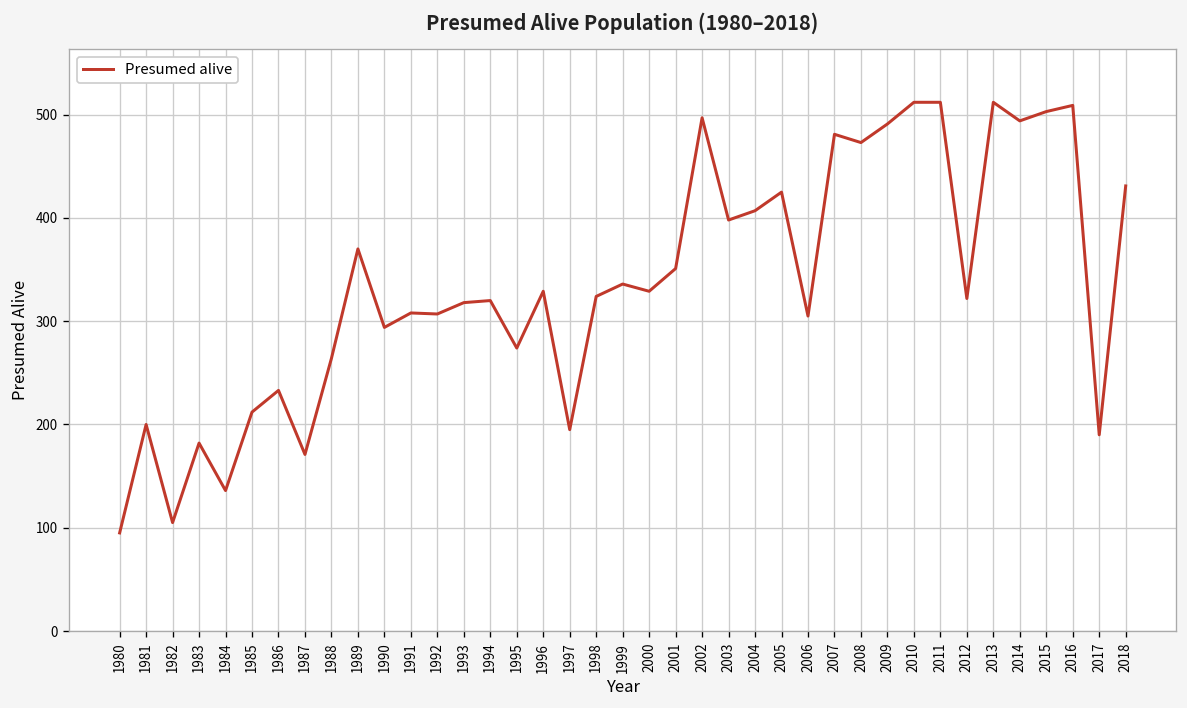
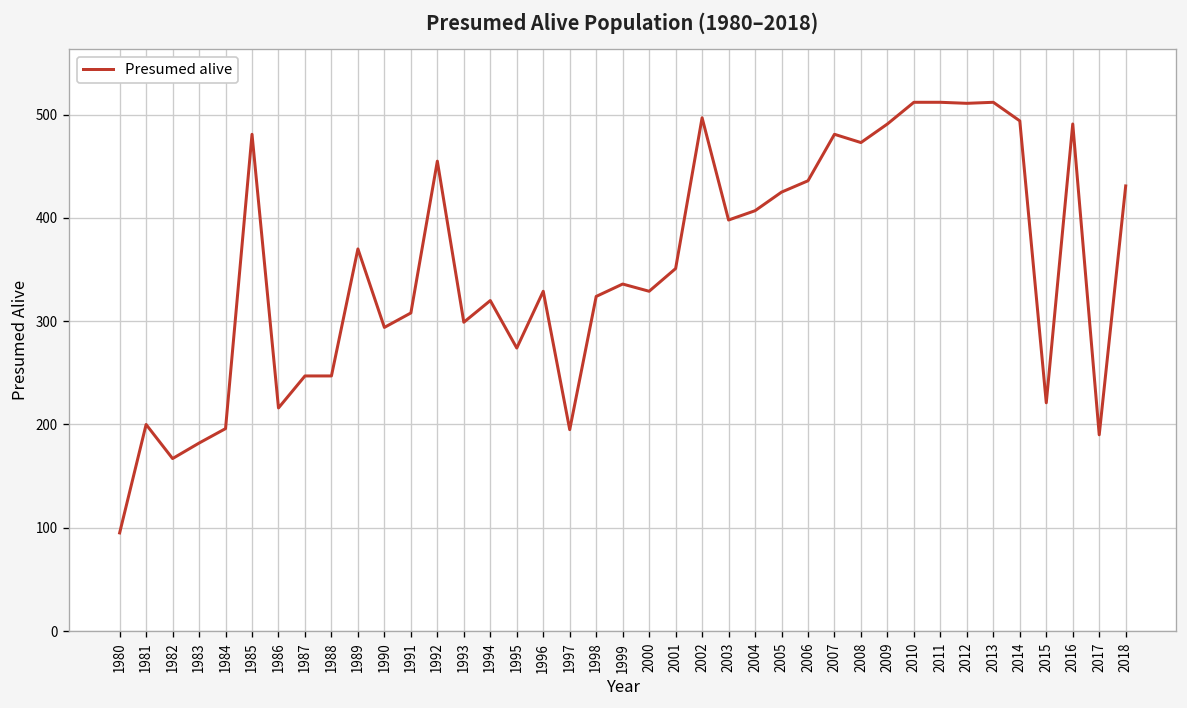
  {
    "1980": 100,
    "1981": 200,
-   "1982": 110,
+   "1982": 170,
    "1983": 180,
-   "1984": 140,
-   "1985": 210,
-   "1986": 230,
-   "1987": 170,
-   "1988": 260,
+   "1984": 200,
+   "1985": 480,
+   "1986": 220,
+   "1987": 250,
+   "1988": 250,
    "1989": 370,
    "1990": 290,
    "1991": 310,
-   "1992": 310,
-   "1993": 320,
+   "1992": 460,
+   "1993": 300,
    "1994": 320,
    "1995": 270,
    "1996": 330,
    "1997": 200,
    "1998": 320,
    "1999": 340,
    "2000": 330,
    "2001": 350,
    "2002": 500,
    "2003": 400,
    "2004": 410,
    "2005": 430,
-   "2006": 310,
+   "2006": 440,
    "2007": 480,
    "2008": 470,
    "2009": 490,
    "2010": 510,
    "2011": 510,
-   "2012": 320,
+   "2012": 510,
    "2013": 510,
    "2014": 490,
-   "2015": 500,
-   "2016": 510,
+   "2015": 220,
+   "2016": 490,
    "2017": 190,
    "2018": 430
  }
